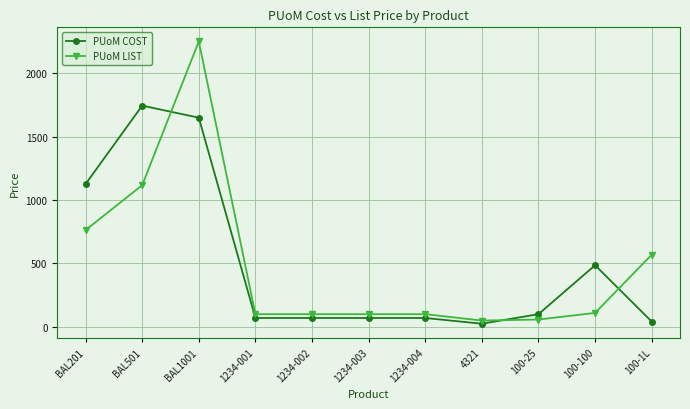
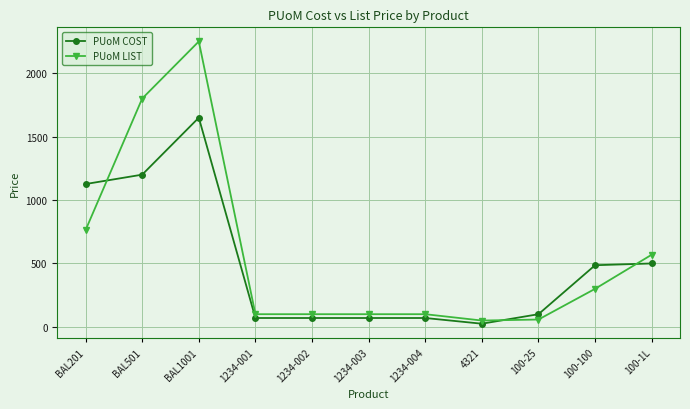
  {
    "PUoM COST": {
      "BAL201": 1130,
-     "BAL501": 1740,
+     "BAL501": 1200,
      "BAL1001": 1650,
      "1234-001": 70,
      "1234-002": 70,
      "1234-003": 70,
      "1234-004": 70,
      "4321": 30,
      "100-25": 100,
      "100-100": 490,
-     "100-1L": 40
+     "100-1L": 500
    },
    "PUoM LIST": {
      "BAL201": 760,
-     "BAL501": 1120,
+     "BAL501": 1800,
      "BAL1001": 2250,
      "1234-001": 100,
      "1234-002": 100,
      "1234-003": 100,
      "1234-004": 100,
      "4321": 50,
      "100-25": 60,
-     "100-100": 110,
+     "100-100": 300,
      "100-1L": 570
    }
  }
